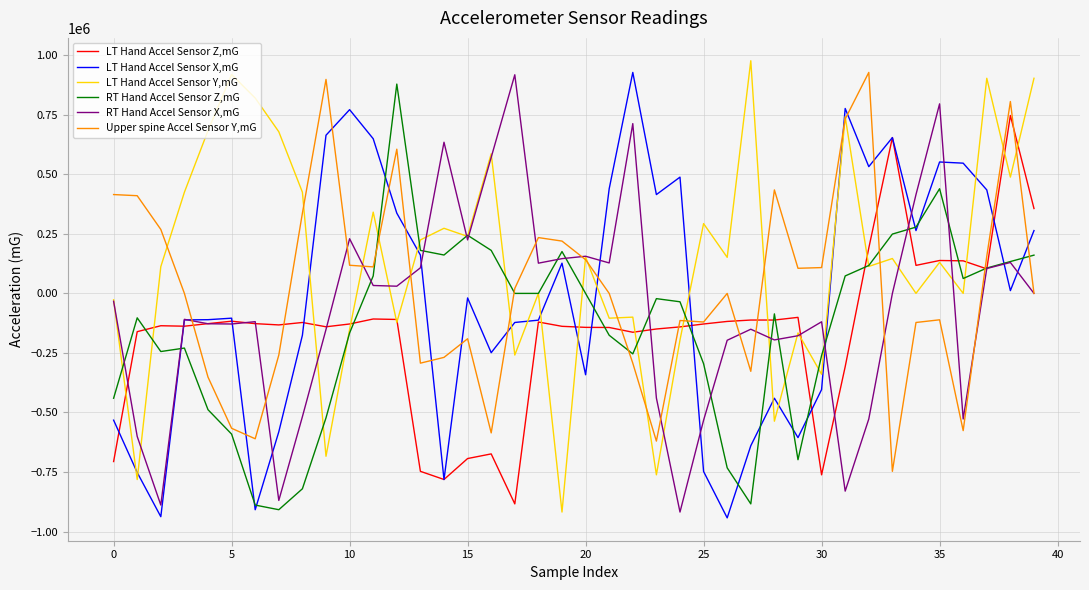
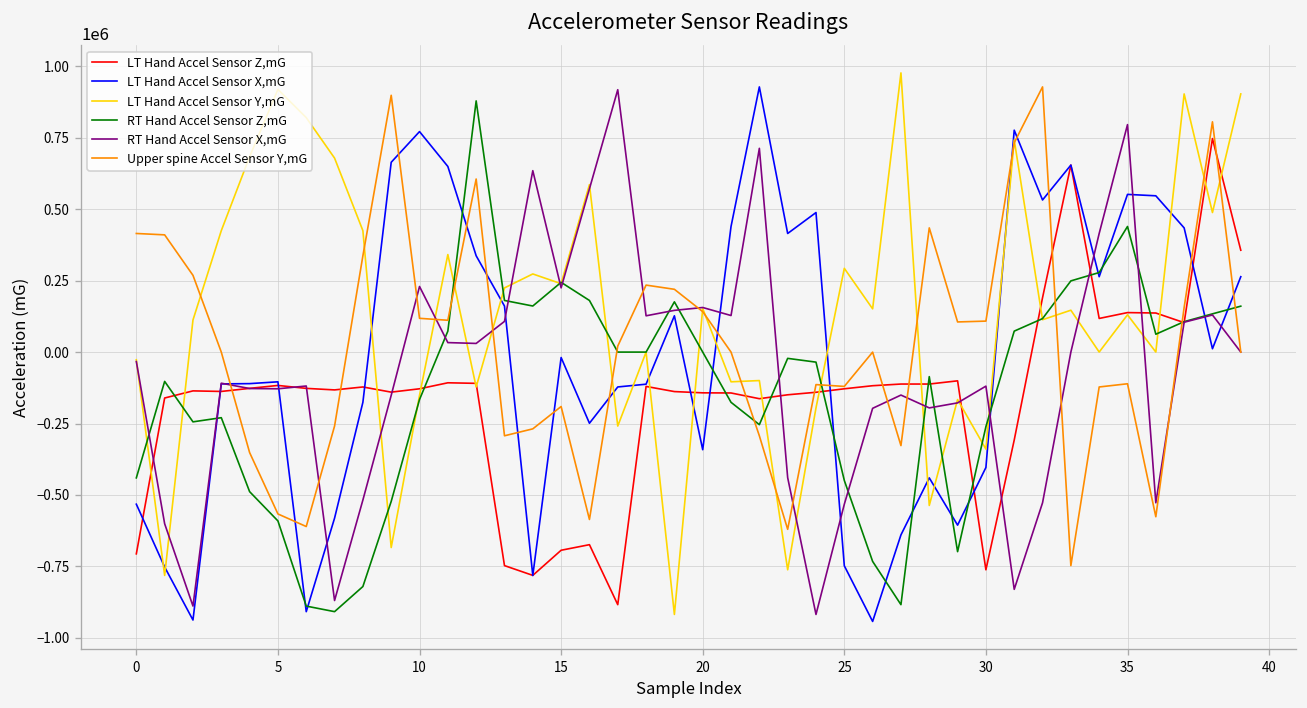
  {
    "LT Hand Accel Sensor Z,mG": {
      "0": -710000,
      "5": -120000,
      "10": -130000,
      "15": -690000,
      "20": -140000,
      "30": -760000
    },
    "LT Hand Accel Sensor X,mG": {
      "0": -530000,
      "5": -100000,
      "10": 770000,
      "15": -20000,
      "20": -340000,
      "25": -750000,
      "30": -400000,
      "35": 550000
    },
    "LT Hand Accel Sensor Y,mG": {
      "10": -150000,
      "25": 290000,
      "30": -340000
    },
    "RT Hand Accel Sensor Z,mG": {
      "0": -440000,
      "5": -590000,
      "10": -170000,
      "20": 0,
-     "25": -300000,
+     "25": -450000,
      "30": -260000,
      "35": 440000
    },
    "RT Hand Accel Sensor X,mG": {
      "5": -130000,
      "10": 230000,
      "15": 220000,
      "25": -530000,
      "30": -120000,
      "35": 800000
    },
    "Upper spine Accel Sensor Y,mG": {
      "0": 420000,
      "5": -570000,
      "10": 120000,
      "15": -190000,
      "20": 140000,
      "30": 110000,
      "35": -110000
    }
  }
